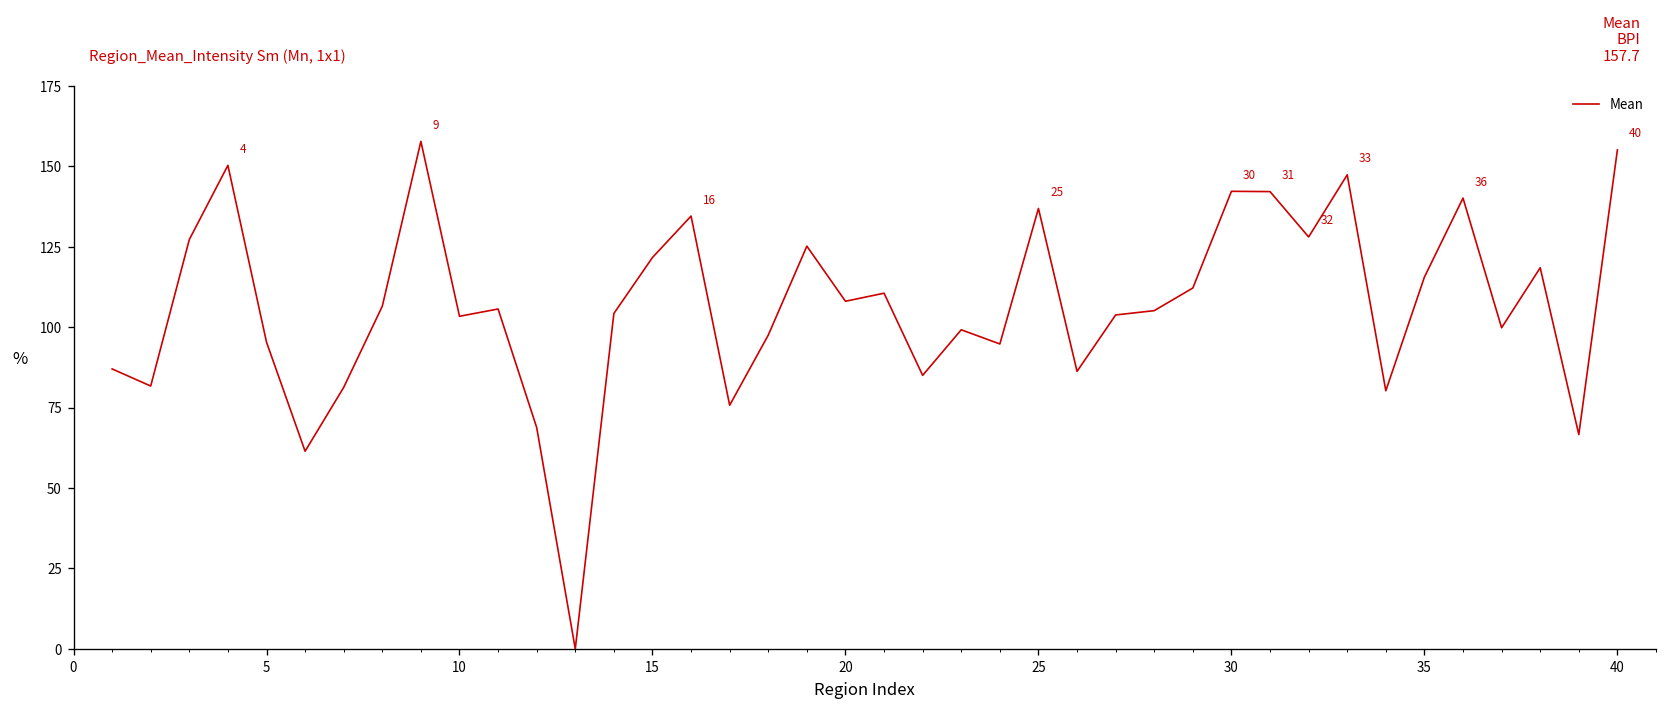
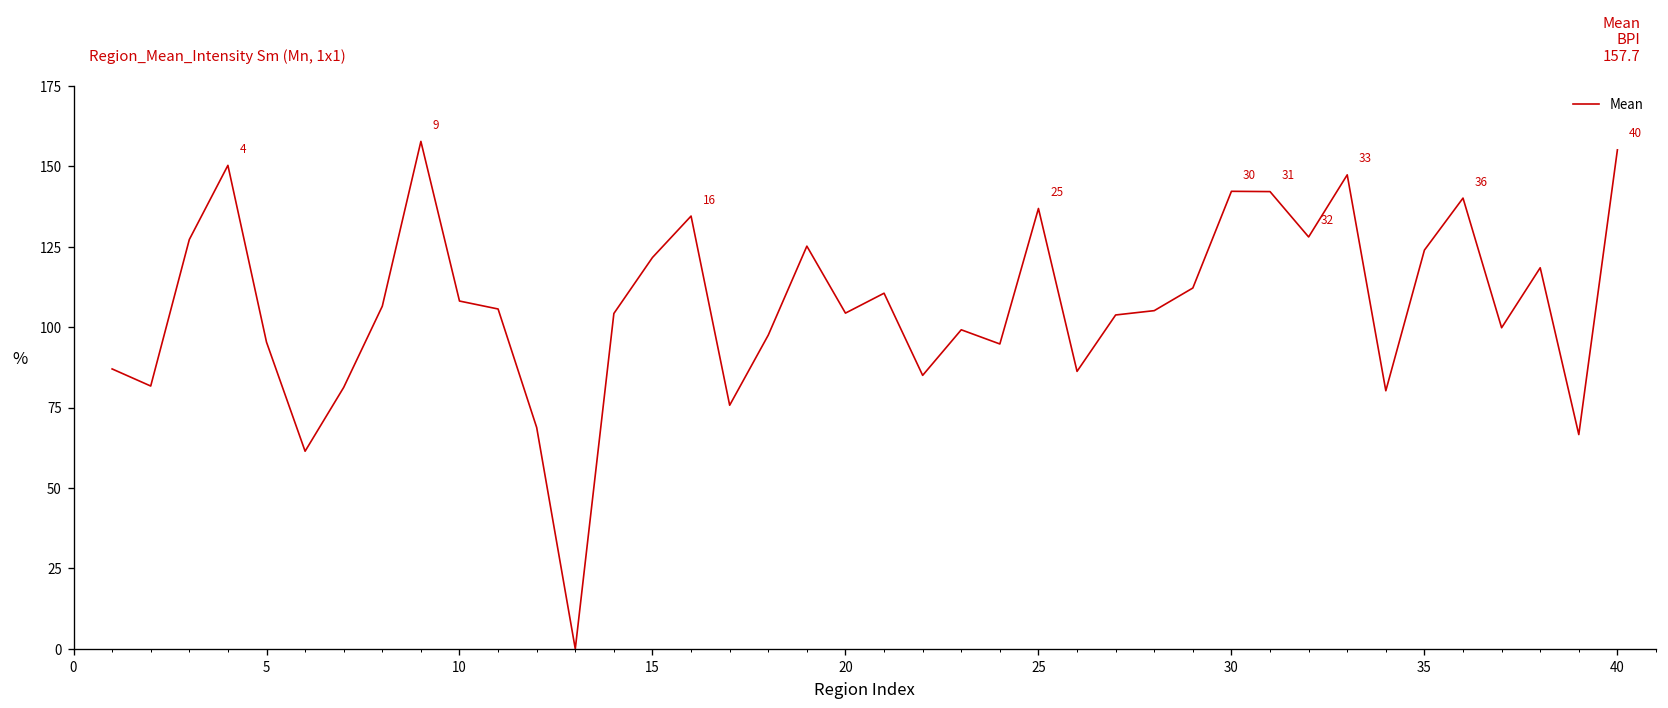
  {
    "5": 95,
-   "10": 103,
+   "10": 108,
    "15": 122,
-   "20": 108,
-   "35": 116
+   "20": 104,
+   "35": 124
  }
